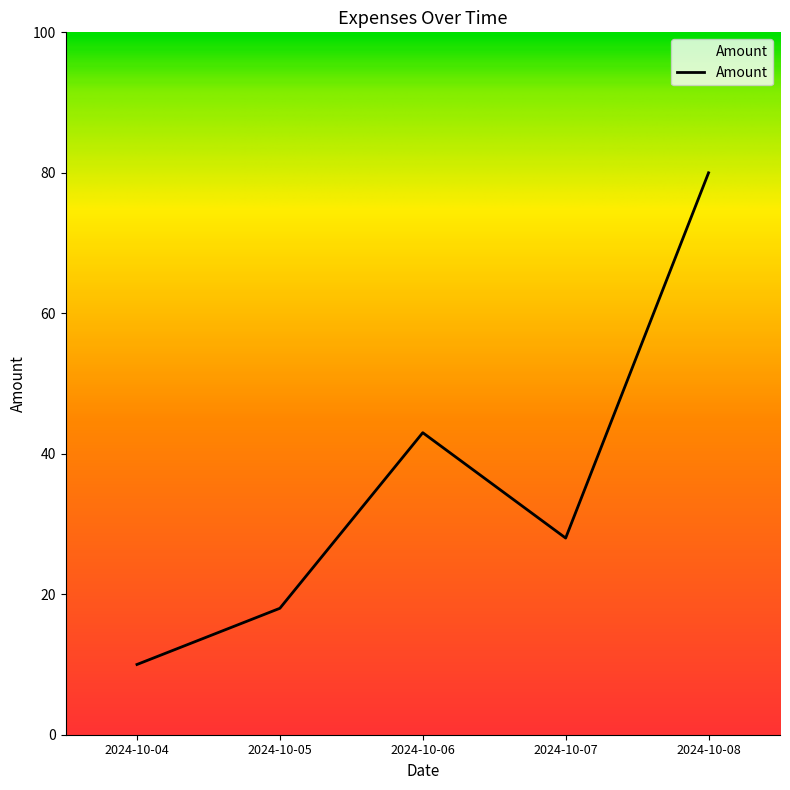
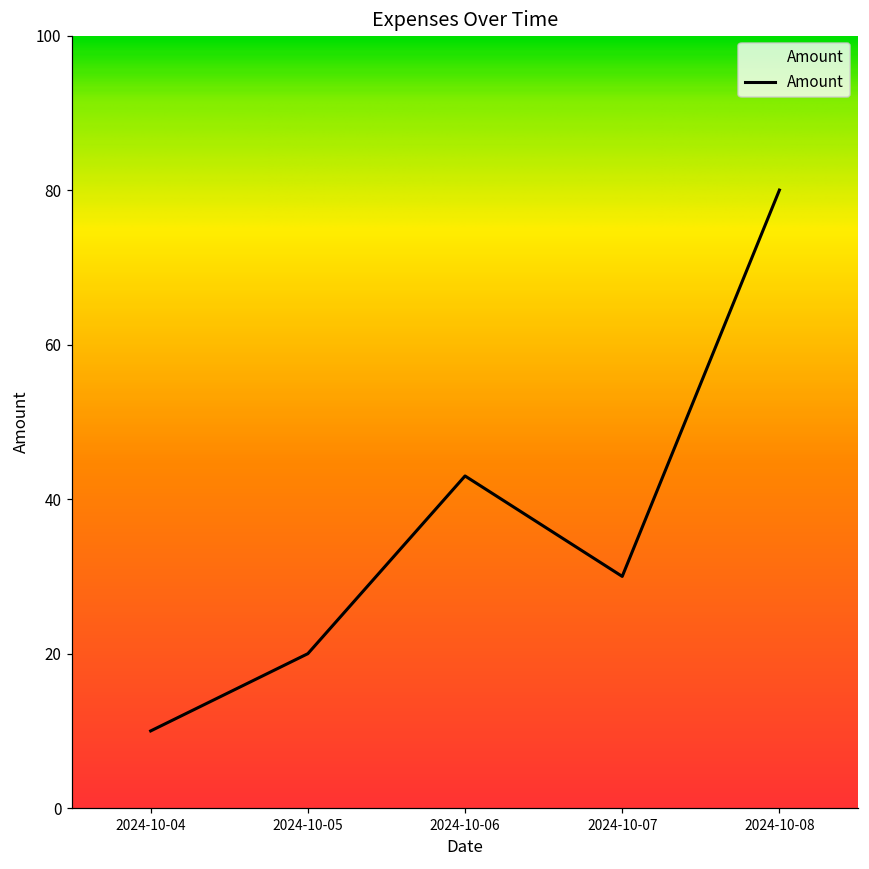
  {
    "2024-10-04": 10,
-   "2024-10-05": 18,
+   "2024-10-05": 20,
    "2024-10-06": 43,
-   "2024-10-07": 28,
+   "2024-10-07": 30,
    "2024-10-08": 80
  }
